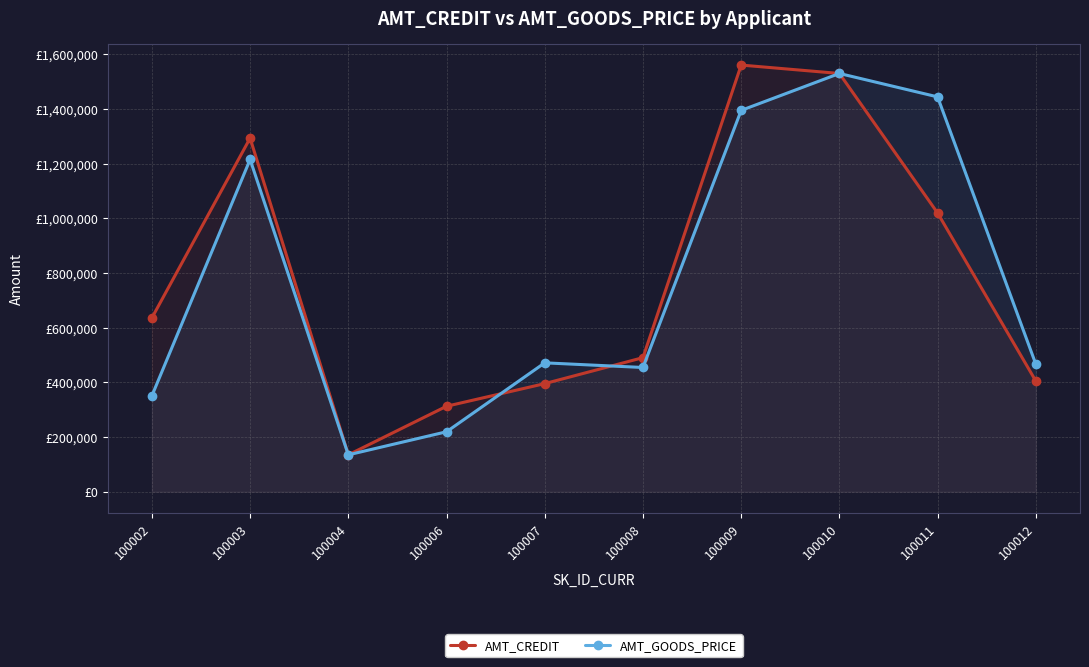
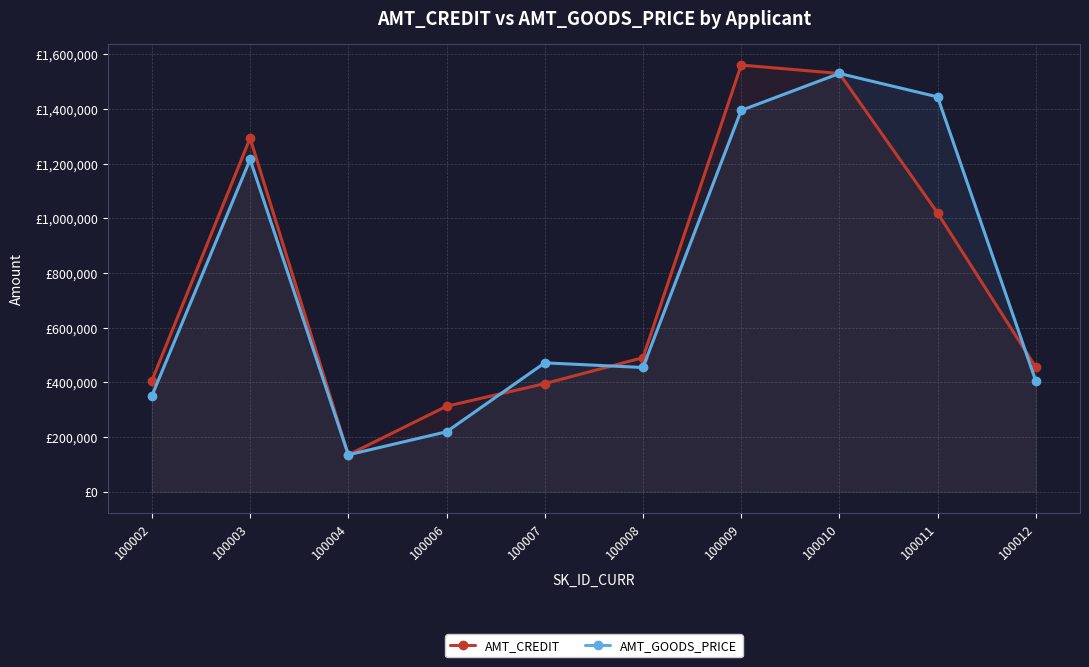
  {
    "AMT_CREDIT": {
-     "100002": "£640,000",
+     "100002": "£410,000",
      "100003": "£1,290,000",
      "100006": "£310,000",
      "100007": "£400,000",
      "100008": "£490,000",
      "100009": "£1,560,000",
      "100011": "£1,020,000",
-     "100012": "£410,000"
+     "100012": "£460,000"
    },
    "AMT_GOODS_PRICE": {
      "100002": "£350,000",
      "100003": "£1,220,000",
      "100006": "£220,000",
      "100007": "£470,000",
      "100008": "£450,000",
      "100009": "£1,400,000",
      "100011": "£1,440,000",
-     "100012": "£470,000"
+     "100012": "£410,000"
    }
  }
